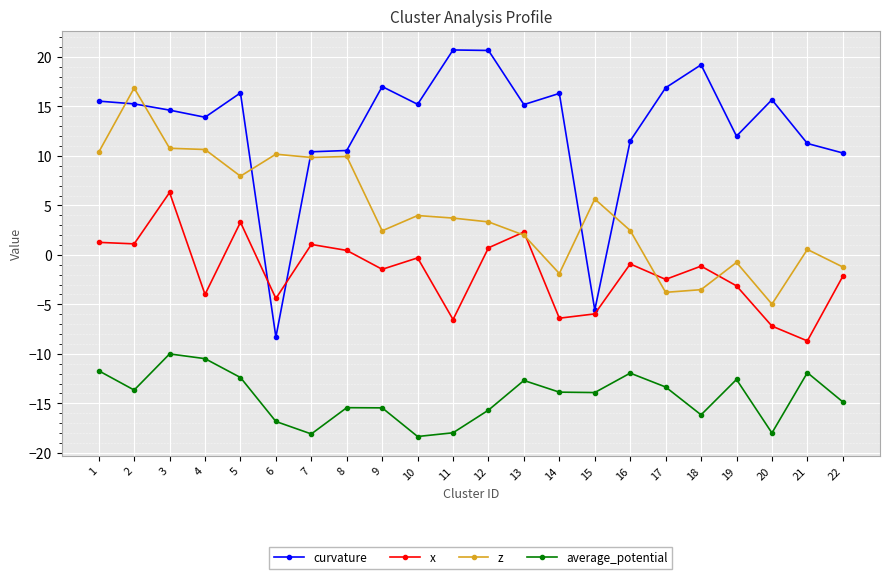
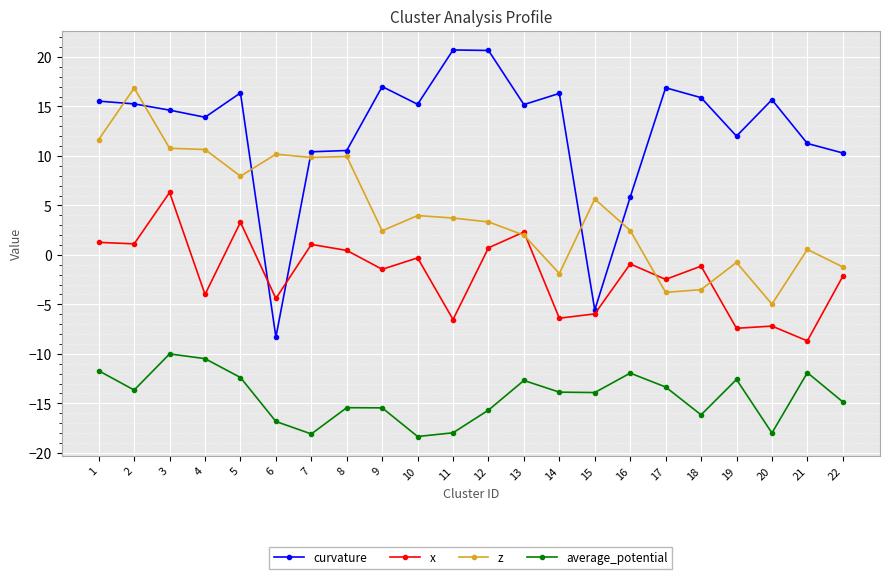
  {
    "curvature": {
      "1": 16,
      "2": 15,
      "3": 15,
      "4": 14,
      "5": 16,
      "6": -8,
      "7": 10,
      "8": 11,
      "9": 17,
      "10": 15,
      "11": 21,
      "12": 21,
      "13": 15,
      "14": 16,
      "15": -6,
-     "16": 12,
+     "16": 6,
      "17": 17,
-     "18": 19,
+     "18": 16,
      "19": 12,
      "20": 16,
      "21": 11,
      "22": 10
    },
    "x": {
      "1": 1,
      "2": 1,
      "3": 6,
      "4": -4,
      "5": 3,
      "6": -4,
      "7": 1,
      "8": 0,
      "9": -1,
      "10": 0,
      "11": -7,
      "12": 1,
      "13": 2,
      "14": -6,
      "15": -6,
      "16": -1,
      "17": -2,
      "18": -1,
-     "19": -3,
+     "19": -7,
      "20": -7,
      "21": -9,
      "22": -2
    },
    "z": {
-     "1": 10,
+     "1": 12,
      "2": 17,
      "3": 11,
      "4": 11,
      "5": 8,
      "6": 10,
      "7": 10,
      "8": 10,
      "9": 2,
      "10": 4,
      "11": 4,
      "12": 3,
      "13": 2,
      "14": -2,
      "15": 6,
      "16": 2,
      "17": -4,
      "18": -4,
      "19": -1,
      "20": -5,
      "21": 1,
      "22": -1
    },
    "average_potential": {
      "1": -12,
      "2": -14,
      "3": -10,
      "4": -10,
      "5": -12,
      "6": -17,
      "7": -18,
      "8": -15,
      "9": -15,
      "10": -18,
      "11": -18,
      "12": -16,
      "13": -13,
      "14": -14,
      "15": -14,
      "16": -12,
      "17": -13,
      "18": -16,
      "19": -13,
      "20": -18,
      "21": -12,
      "22": -15
    }
  }
